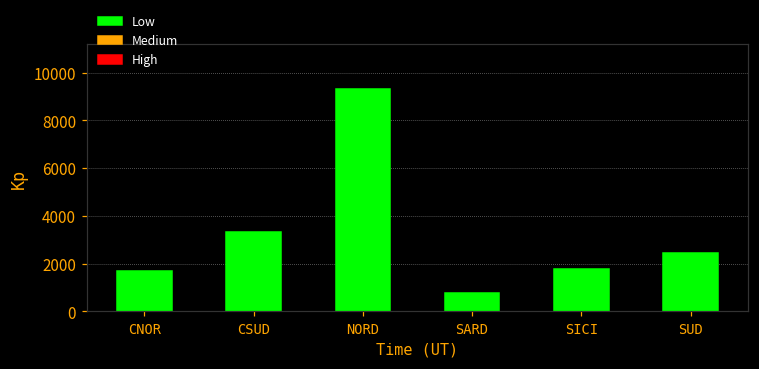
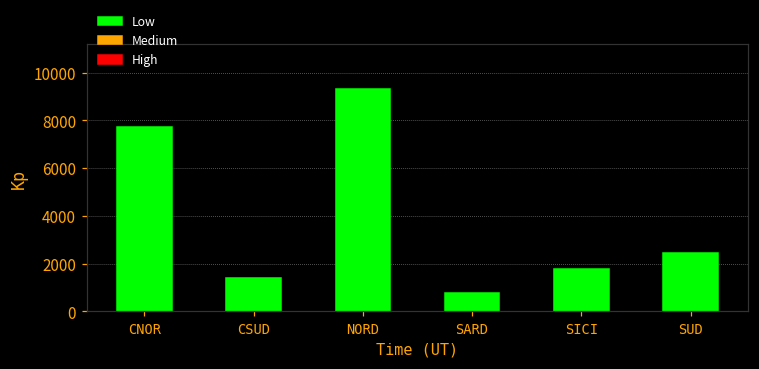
  {
-   "CNOR": 1700,
-   "CSUD": 3300,
+   "CNOR": 7700,
+   "CSUD": 1400,
    "NORD": 9300,
    "SARD": 800,
    "SICI": 1800,
    "SUD": 2400
  }
